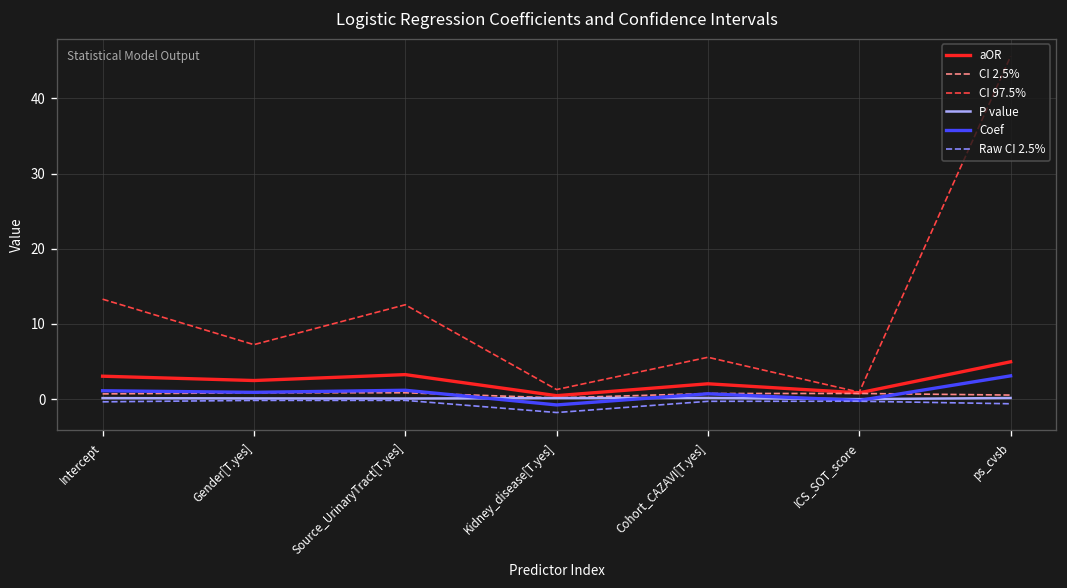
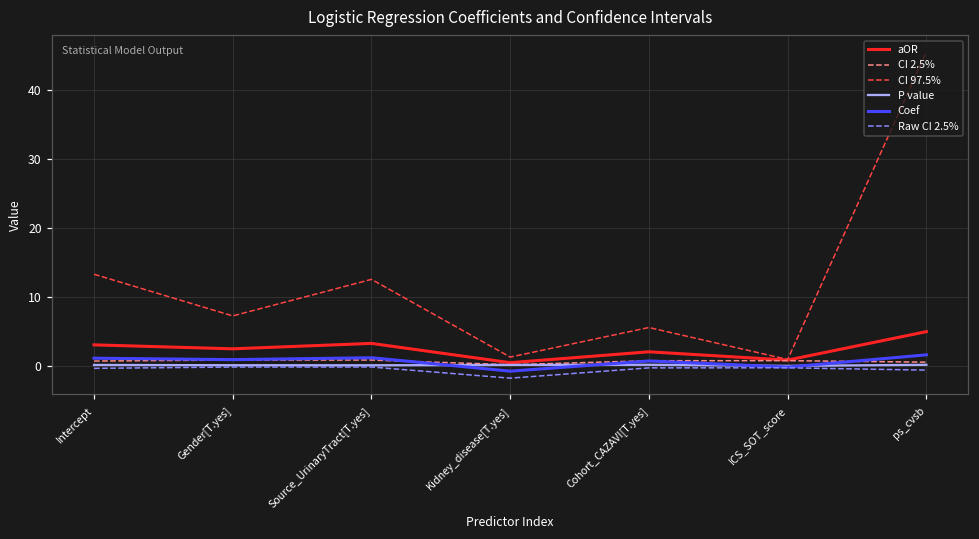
  {
    "CI 2.5%": {
      "Intercept": 1
    },
    "Coef": {
      "Intercept": 1,
      "Kidney_disease[T.yes]": -1,
-     "ps_cvsb": 3
+     "ps_cvsb": 2
    }
  }
